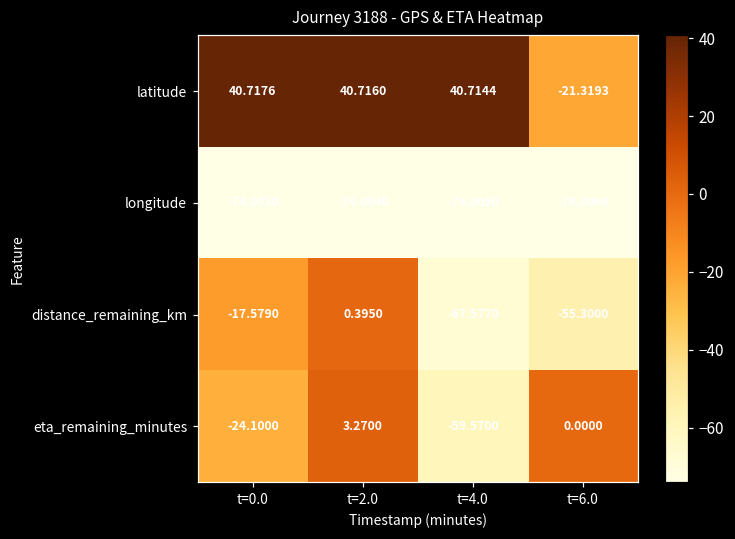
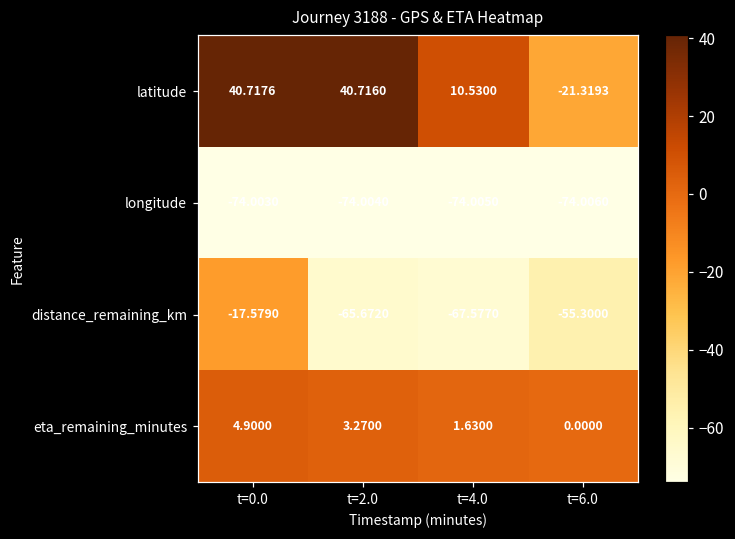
  {
    "latitude": {
      "t=0.0": 40.7176,
      "t=2.0": 40.7160,
-     "t=4.0": 40.7144,
+     "t=4.0": 10.5300,
      "t=6.0": -21.3193
    },
    "distance_remaining_km": {
      "t=0.0": -17.5790,
-     "t=2.0": 0.3950,
+     "t=2.0": -65.6720,
      "t=6.0": -55.3000
    },
    "eta_remaining_minutes": {
-     "t=0.0": -24.1000,
+     "t=0.0": 4.9000,
      "t=2.0": 3.2700,
-     "t=4.0": -59.5700,
+     "t=4.0": 1.6300,
      "t=6.0": 0.0000
    }
  }
